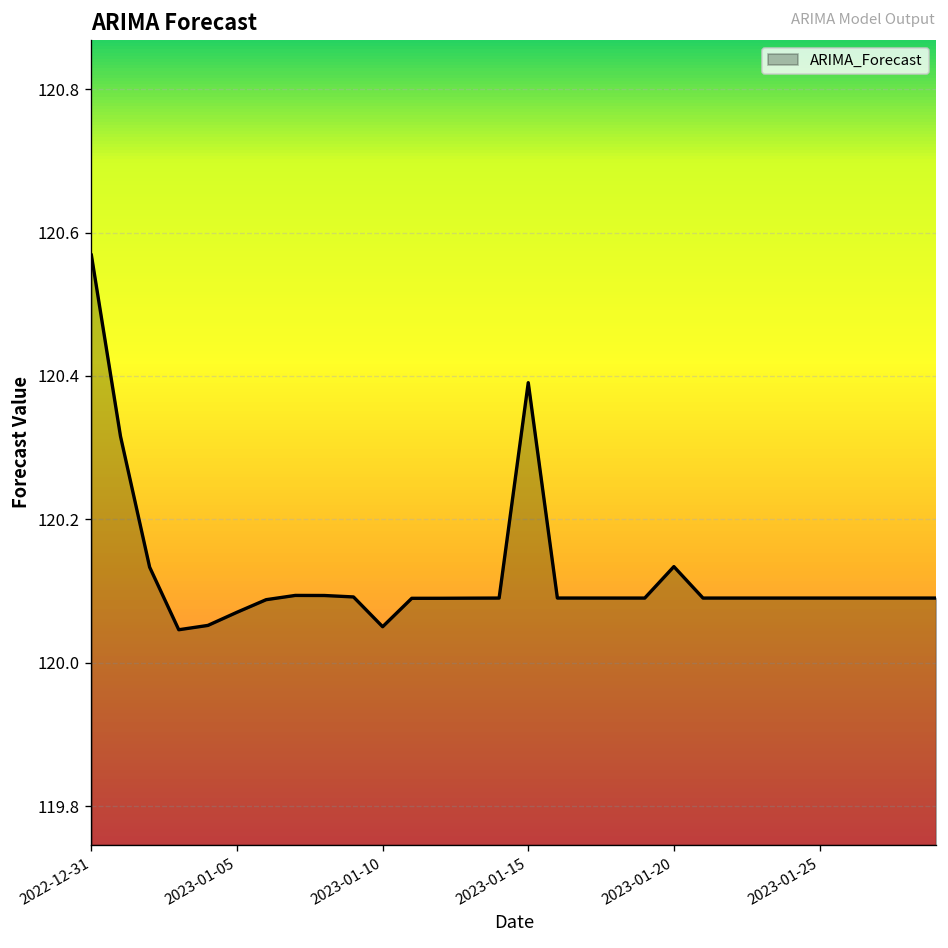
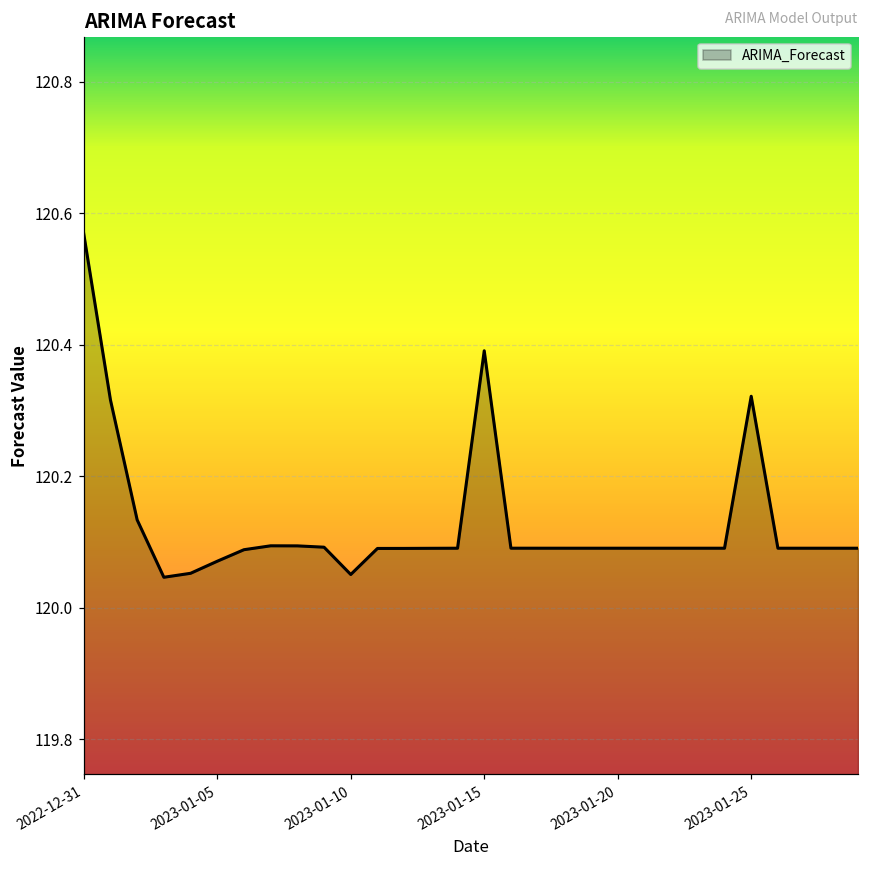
  {
    "2022-12-31": 120.57,
    "2023-01-05": 120.07,
    "2023-01-10": 120.05,
    "2023-01-15": 120.39,
-   "2023-01-20": 120.13,
-   "2023-01-25": 120.09
+   "2023-01-20": 120.09,
+   "2023-01-25": 120.32
  }
